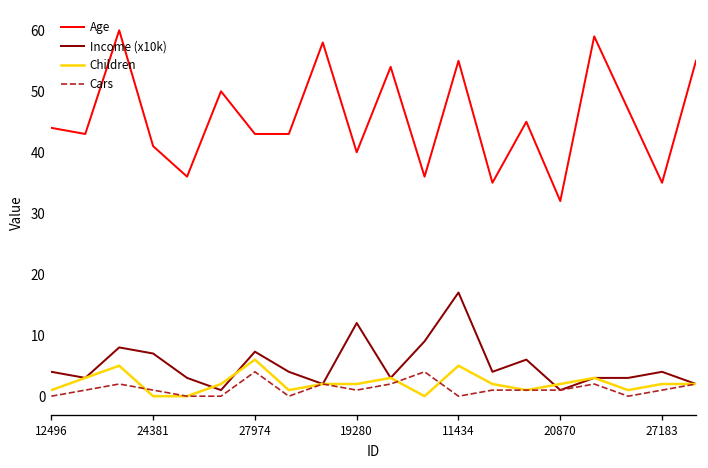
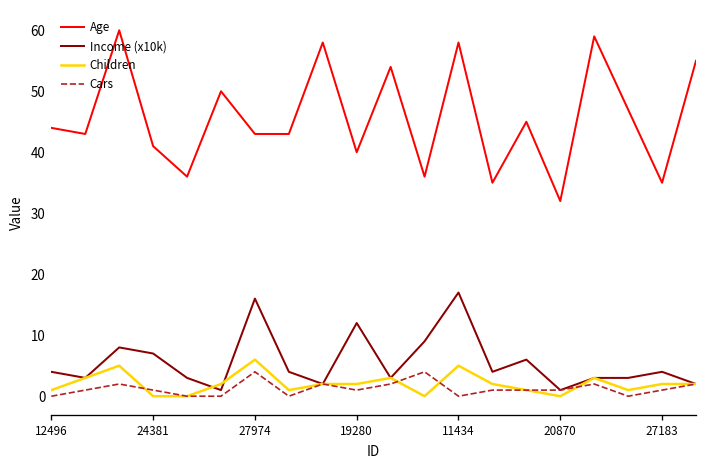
  {
    "Age": {
      "12496": 44,
      "24381": 41,
      "27974": 43,
      "19280": 40,
-     "11434": 55,
+     "11434": 58,
      "20870": 32,
      "27183": 35
    },
    "Income (x10k)": {
      "12496": 4,
      "24381": 7,
-     "27974": 7,
+     "27974": 16,
      "19280": 12,
      "11434": 17,
      "27183": 4
    },
    "Children": {
      "12496": 1,
      "24381": 0,
      "27974": 6,
      "19280": 2,
      "11434": 5,
-     "20870": 2,
+     "20870": 0,
      "27183": 2
    },
    "Cars": {
      "12496": 0,
      "24381": 1,
      "27974": 4,
      "19280": 1,
      "11434": 0,
      "27183": 1
    }
  }
